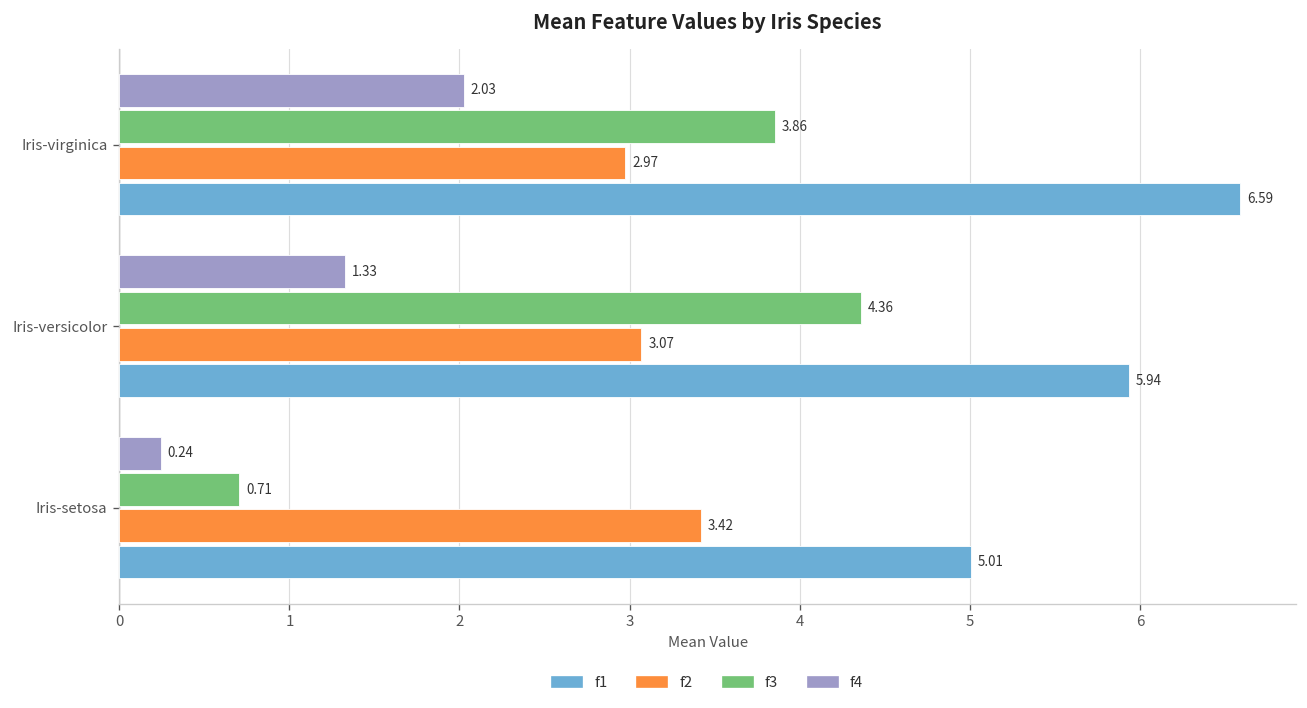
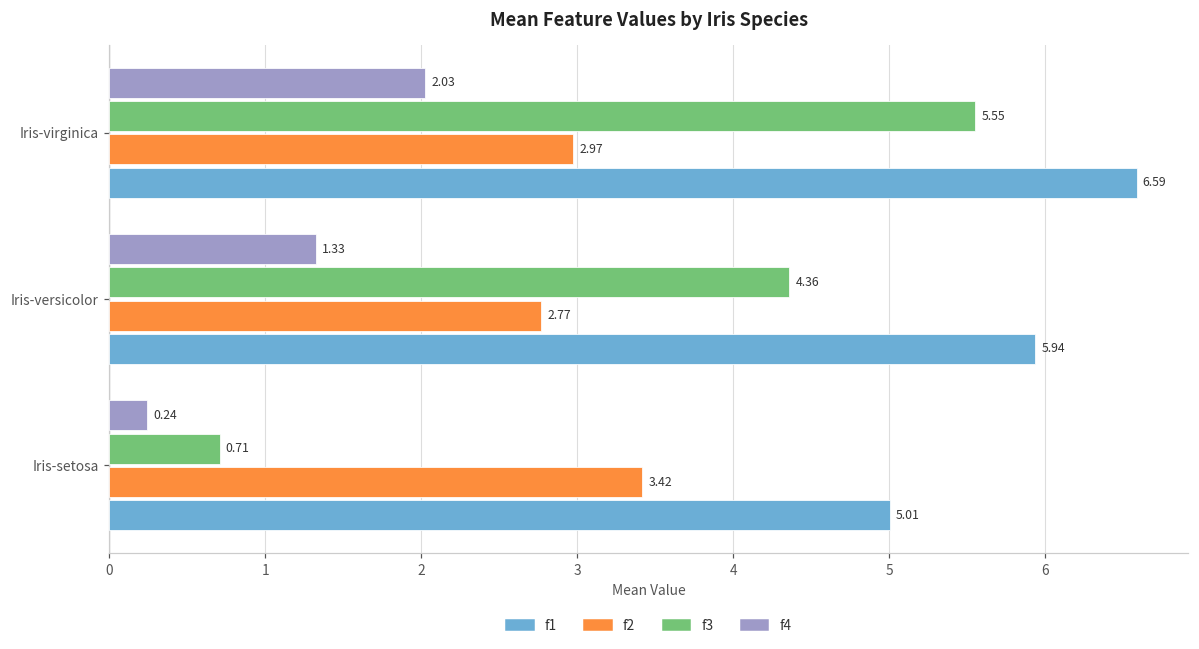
  {
    "f2": {
      "Iris-virginica": 2.97,
-     "Iris-versicolor": 3.07,
+     "Iris-versicolor": 2.77,
      "Iris-setosa": 3.42
    },
    "f3": {
-     "Iris-virginica": 3.86,
+     "Iris-virginica": 5.55,
      "Iris-versicolor": 4.36,
      "Iris-setosa": 0.71
    }
  }
